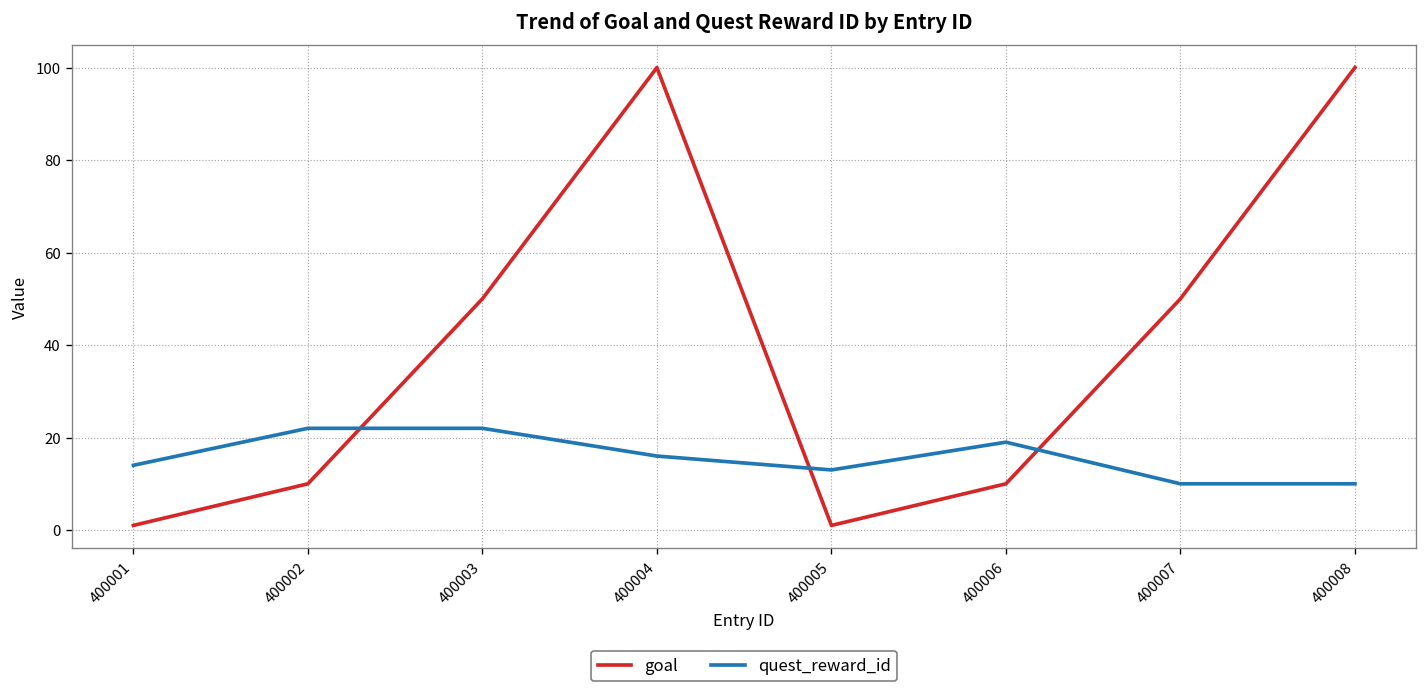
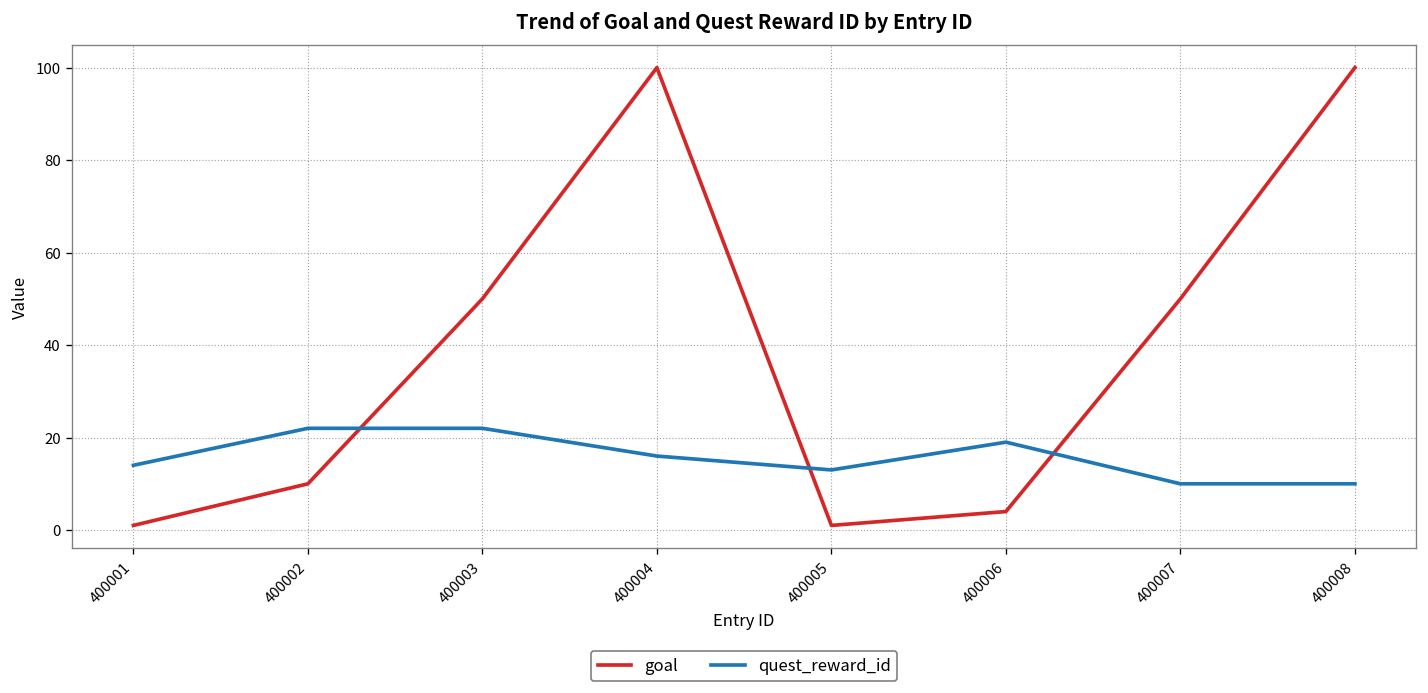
  {
    "goal": {
      "400001": 1,
      "400002": 10,
      "400003": 50,
      "400004": 100,
      "400005": 1,
-     "400006": 10,
+     "400006": 4,
      "400007": 50,
      "400008": 100
    },
    "quest_reward_id": {
      "400001": 14,
      "400002": 22,
      "400003": 22,
      "400004": 16,
      "400005": 13,
      "400006": 19,
      "400007": 10,
      "400008": 10
    }
  }
